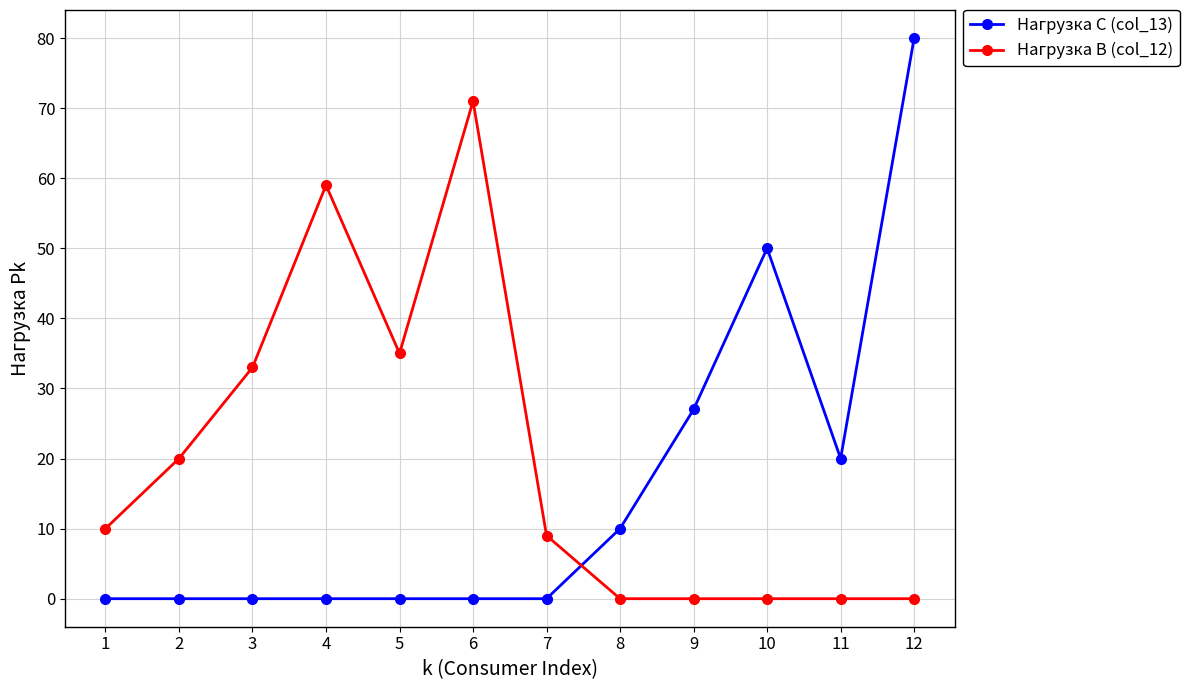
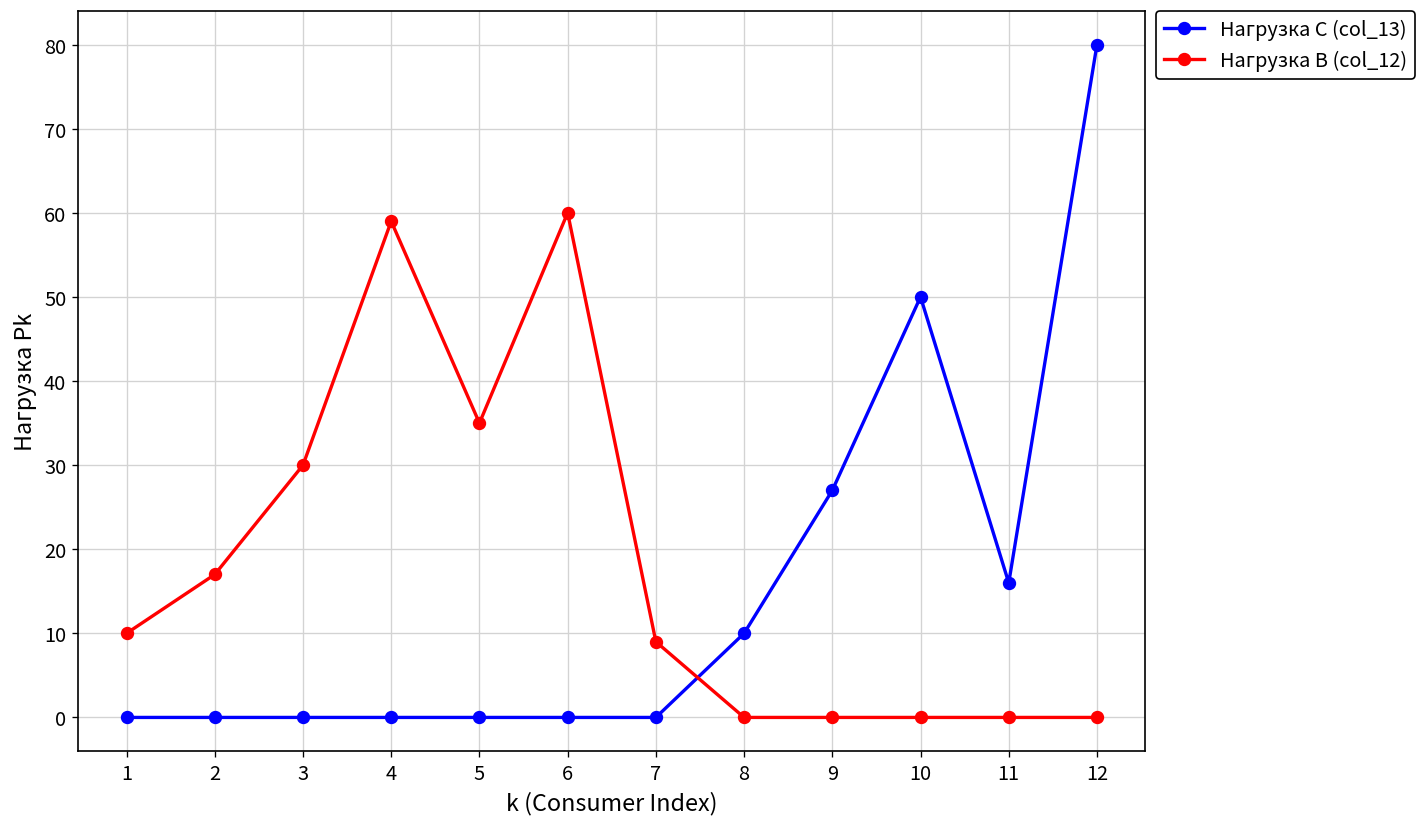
  {
    "Нагрузка C (col_13)": {
      "1": 0,
      "2": 0,
      "3": 0,
      "4": 0,
      "5": 0,
      "6": 0,
      "7": 0,
      "8": 10,
      "9": 27,
      "10": 50,
-     "11": 20,
+     "11": 16,
      "12": 80
    },
    "Нагрузка B (col_12)": {
      "1": 10,
-     "2": 20,
-     "3": 33,
+     "2": 17,
+     "3": 30,
      "4": 59,
      "5": 35,
-     "6": 71,
+     "6": 60,
      "7": 9,
      "8": 0,
      "9": 0,
      "10": 0,
      "11": 0,
      "12": 0
    }
  }
